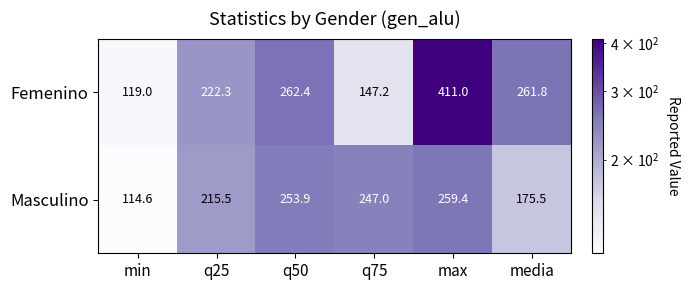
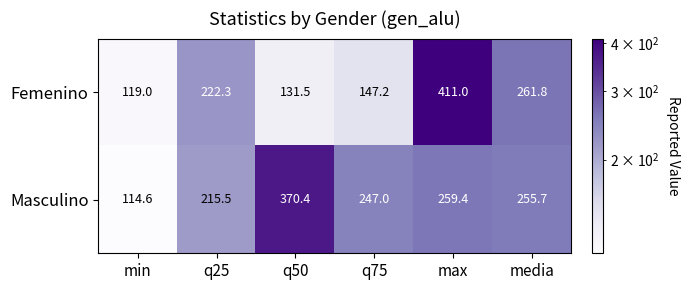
  {
    "Femenino": {
      "min": 119.0,
      "q25": 222.3,
-     "q50": 262.4,
+     "q50": 131.5,
      "q75": 147.2,
      "max": 411.0,
      "media": 261.8
    },
    "Masculino": {
      "min": 114.6,
      "q25": 215.5,
-     "q50": 253.9,
+     "q50": 370.4,
      "q75": 247.0,
      "max": 259.4,
-     "media": 175.5
+     "media": 255.7
    }
  }
